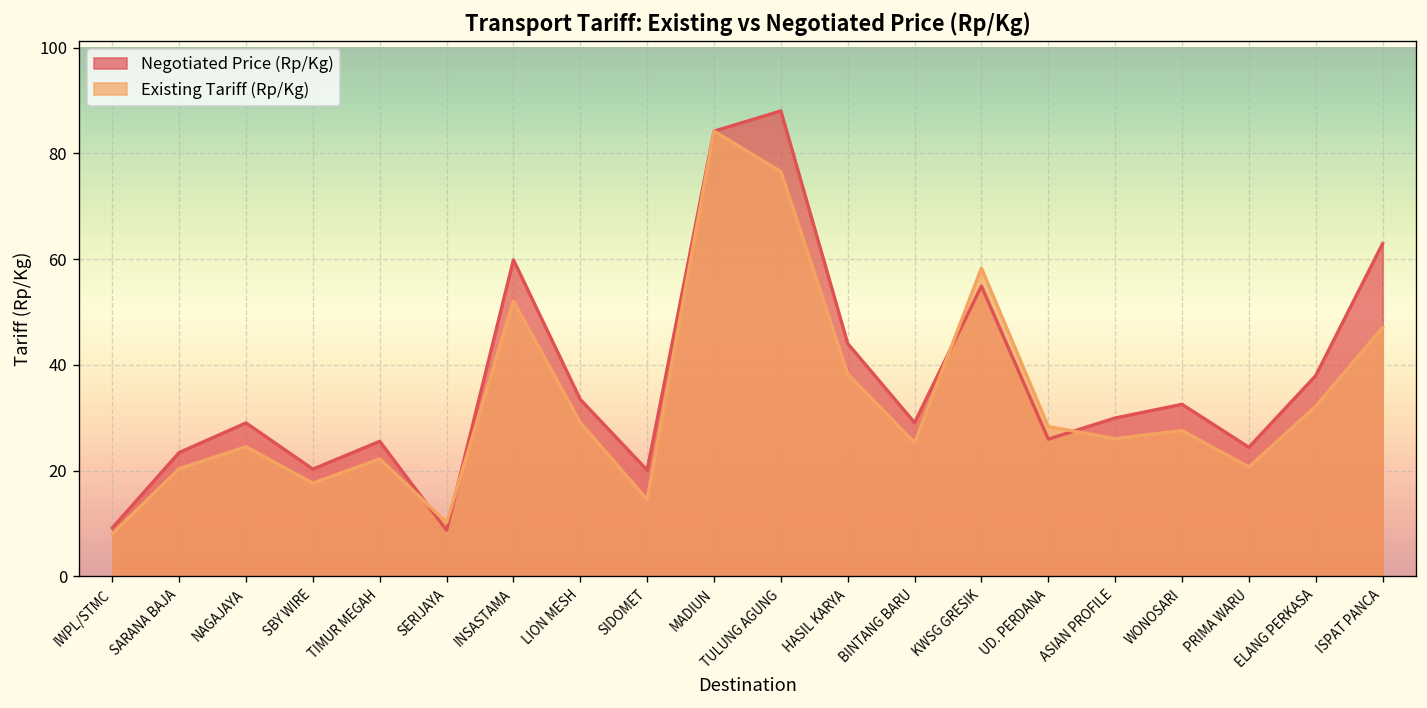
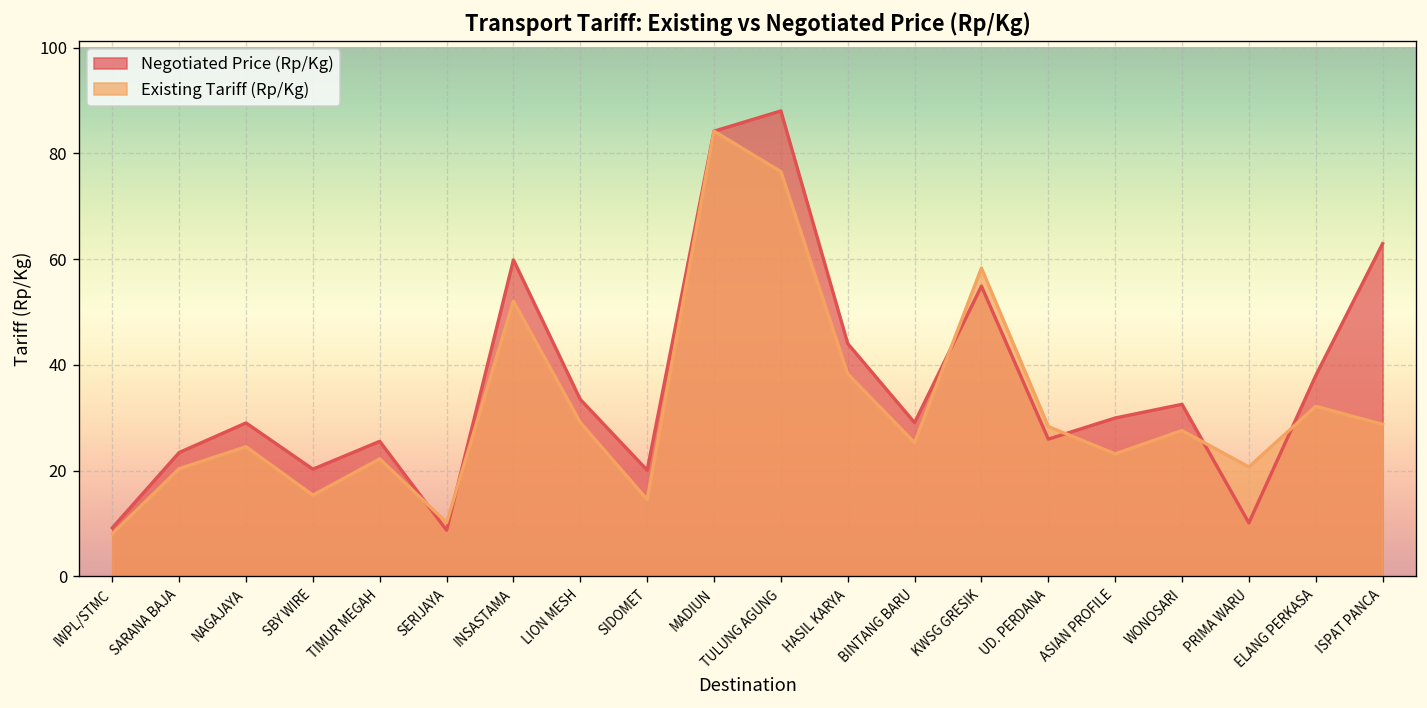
  {
    "Negotiated Price (Rp/Kg)": {
      "IWPL/STMC": 9,
      "SARANA BAJA": 23,
      "NAGAJAYA": 29,
      "SBY WIRE": 20,
      "TIMUR MEGAH": 26,
      "SERIJAYA": 9,
      "INSASTAMA": 60,
      "LION MESH": 33,
      "SIDOMET": 20,
      "TULUNG AGUNG": 88,
      "HASIL KARYA": 44,
      "BINTANG BARU": 29,
      "KWSG GRESIK": 55,
      "UD. PERDANA": 26,
      "ASIAN PROFILE": 30,
      "WONOSARI": 33,
-     "PRIMA WARU": 24,
+     "PRIMA WARU": 10,
      "ELANG PERKASA": 38,
      "ISPAT PANCA": 63
    },
    "Existing Tariff (Rp/Kg)": {
      "IWPL/STMC": 8,
      "SARANA BAJA": 20,
      "NAGAJAYA": 24,
-     "SBY WIRE": 18,
+     "SBY WIRE": 15,
      "TIMUR MEGAH": 22,
      "SERIJAYA": 10,
      "INSASTAMA": 52,
      "LION MESH": 29,
      "SIDOMET": 15,
      "TULUNG AGUNG": 77,
      "HASIL KARYA": 38,
      "BINTANG BARU": 25,
      "KWSG GRESIK": 58,
      "UD. PERDANA": 28,
-     "ASIAN PROFILE": 26,
+     "ASIAN PROFILE": 23,
      "WONOSARI": 28,
      "PRIMA WARU": 21,
      "ELANG PERKASA": 32,
-     "ISPAT PANCA": 47
+     "ISPAT PANCA": 29
    }
  }
